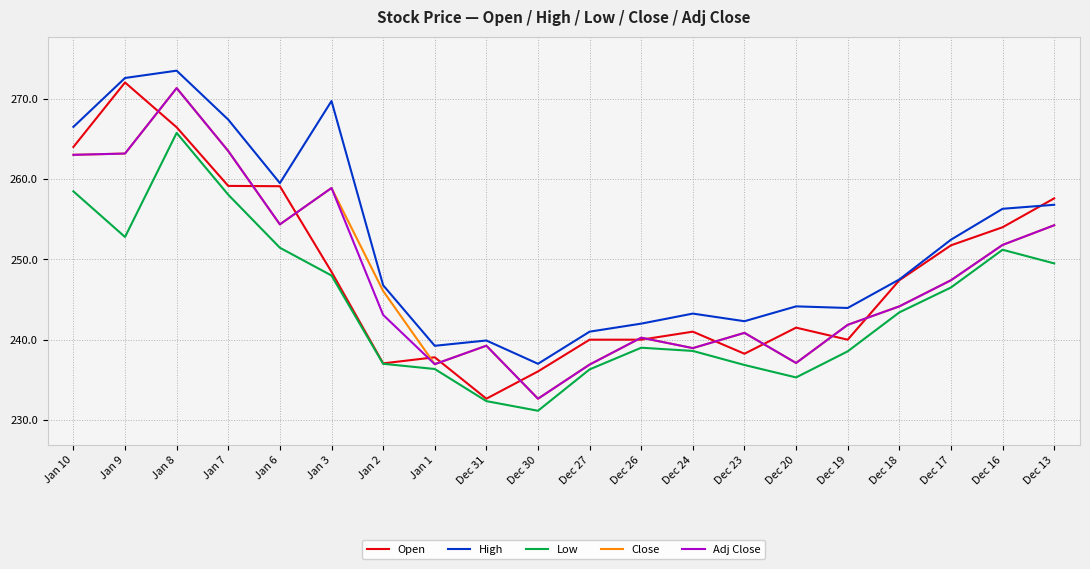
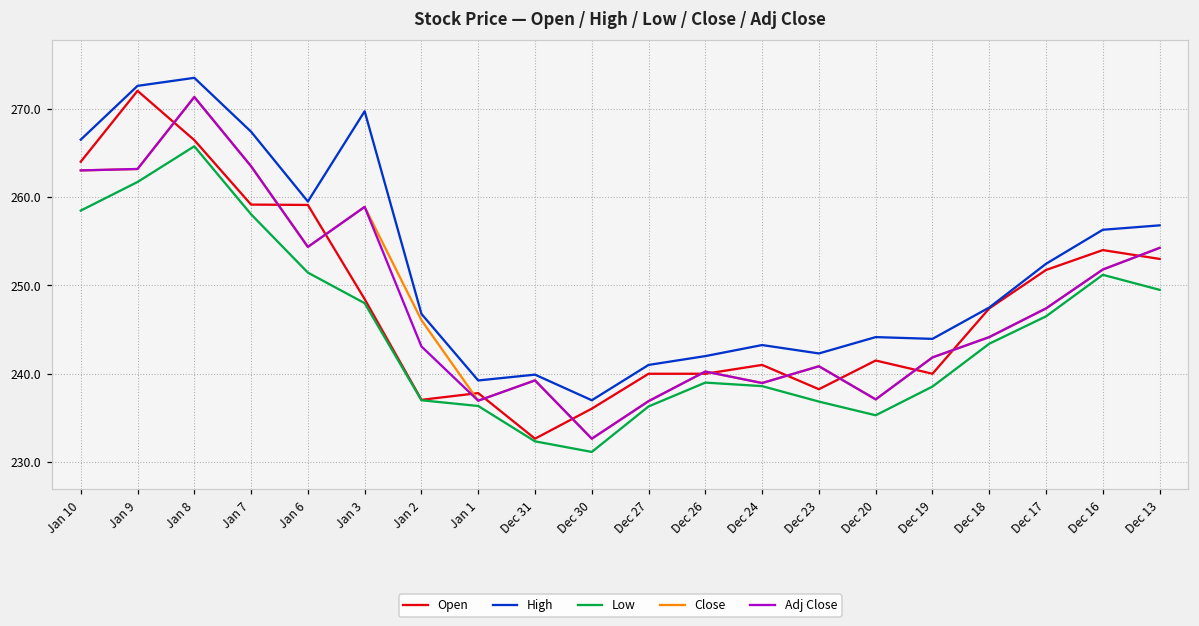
  {
    "Open": {
      "Jan 10": 264,
      "Jan 9": 272,
      "Jan 8": 266,
      "Jan 7": 259,
      "Jan 6": 259,
      "Jan 3": 248,
      "Jan 1": 238,
      "Dec 30": 236,
      "Dec 27": 240,
      "Dec 24": 241,
      "Dec 23": 238,
      "Dec 20": 242,
      "Dec 19": 240,
      "Dec 17": 252,
      "Dec 16": 254,
-     "Dec 13": 258
+     "Dec 13": 253
    },
    "High": {
      "Jan 10": 267,
      "Jan 9": 273,
      "Jan 8": 274,
      "Jan 7": 267,
      "Jan 6": 260,
      "Jan 3": 270,
      "Jan 2": 247,
      "Jan 1": 239,
      "Dec 31": 240,
      "Dec 30": 237,
      "Dec 27": 241,
      "Dec 26": 242,
      "Dec 24": 243,
      "Dec 23": 242,
      "Dec 20": 244,
      "Dec 19": 244,
      "Dec 17": 252,
      "Dec 16": 256,
      "Dec 13": 257
    },
    "Low": {
      "Jan 10": 258,
-     "Jan 9": 253,
+     "Jan 9": 262,
      "Jan 8": 266,
      "Jan 7": 258,
      "Jan 6": 251,
      "Jan 3": 248,
      "Jan 1": 236,
      "Dec 30": 231,
      "Dec 27": 236,
      "Dec 26": 239,
      "Dec 24": 239,
      "Dec 23": 237,
      "Dec 20": 235,
      "Dec 19": 239,
      "Dec 18": 243,
      "Dec 17": 247,
      "Dec 16": 251,
      "Dec 13": 250
    },
    "Close": {
      "Jan 2": 246
    },
    "Adj Close": {
      "Jan 2": 243
    }
  }
